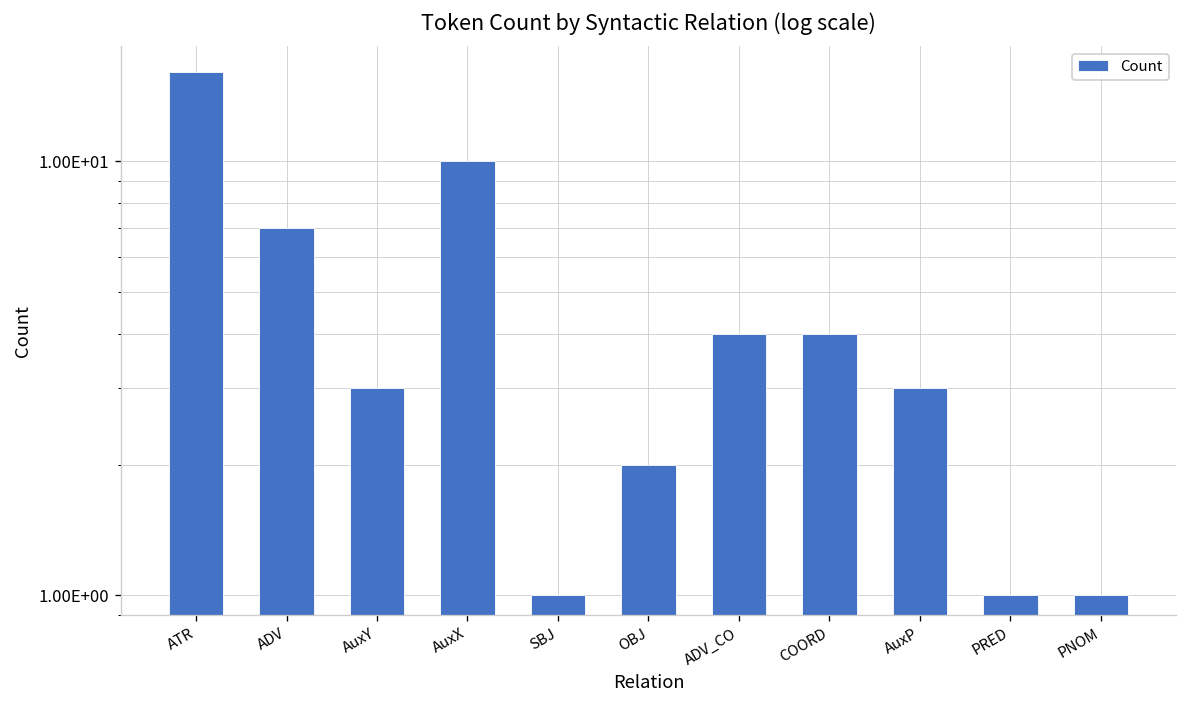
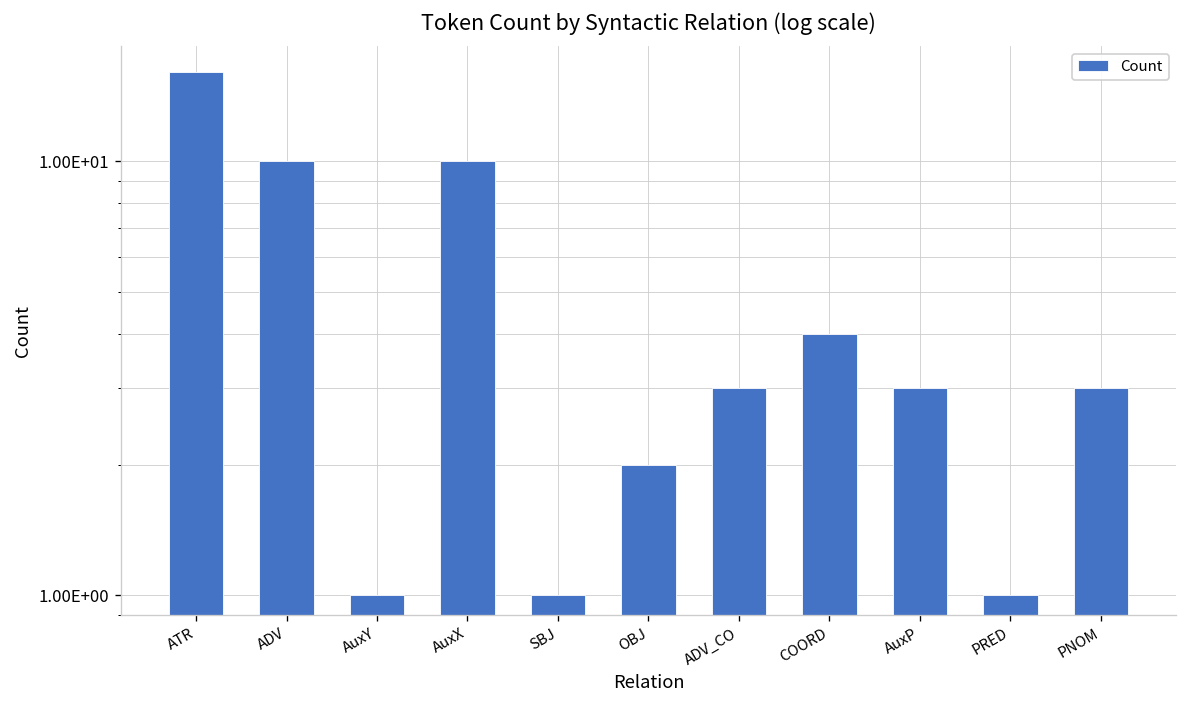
  {
    "ATR": 16,
-   "ADV": 7,
-   "AuxY": 3,
+   "ADV": 10,
+   "AuxY": 1,
    "AuxX": 10,
    "SBJ": 1,
    "OBJ": 2,
-   "ADV_CO": 4,
+   "ADV_CO": 3,
    "COORD": 4,
    "AuxP": 3,
    "PRED": 1,
-   "PNOM": 1
+   "PNOM": 3
  }
